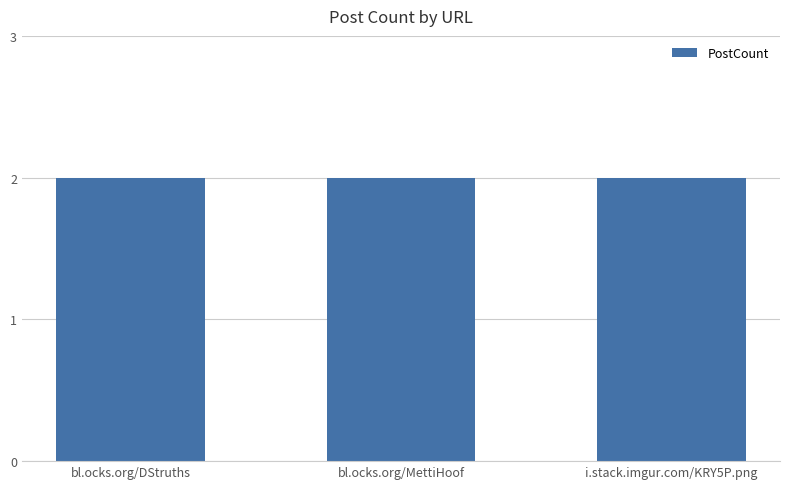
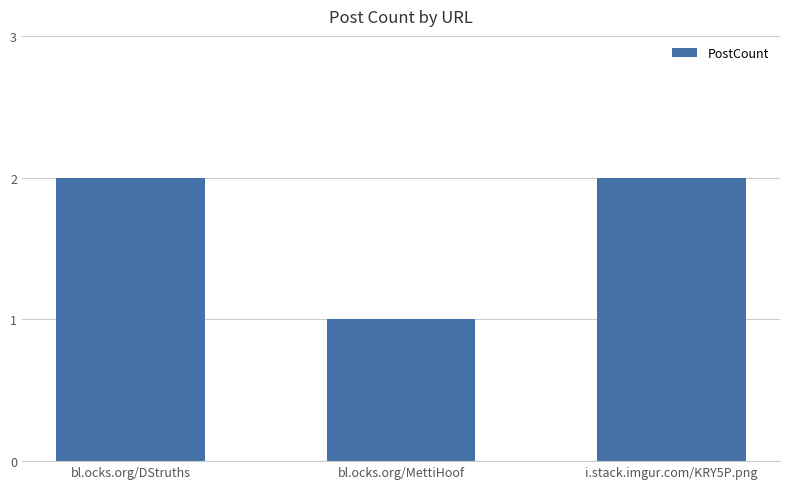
  {
    "bl.ocks.org/DStruths": 2,
-   "bl.ocks.org/MettiHoof": 2,
+   "bl.ocks.org/MettiHoof": 1,
    "i.stack.imgur.com/KRY5P.png": 2
  }
